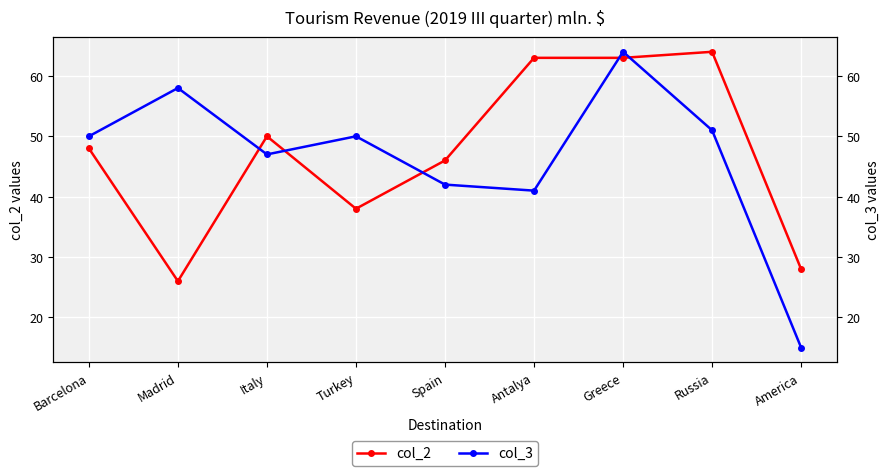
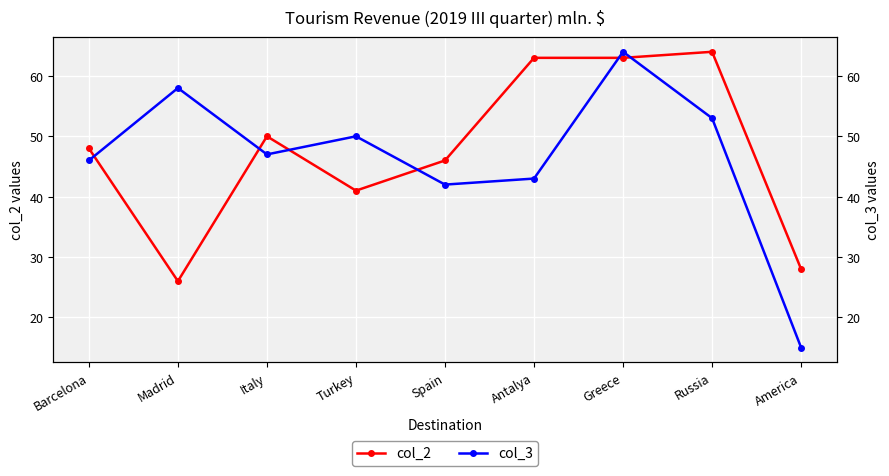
  {
    "col_2": {
      "Barcelona": 48,
      "Madrid": 26,
      "Italy": 50,
-     "Turkey": 38,
+     "Turkey": 41,
      "Spain": 46,
      "Antalya": 63,
      "Greece": 63,
      "Russia": 64,
      "America": 28
    },
    "col_3": {
-     "Barcelona": 50,
+     "Barcelona": 46,
      "Madrid": 58,
      "Italy": 47,
      "Turkey": 50,
      "Spain": 42,
-     "Antalya": 41,
+     "Antalya": 43,
      "Greece": 64,
-     "Russia": 51,
+     "Russia": 53,
      "America": 15
    }
  }
